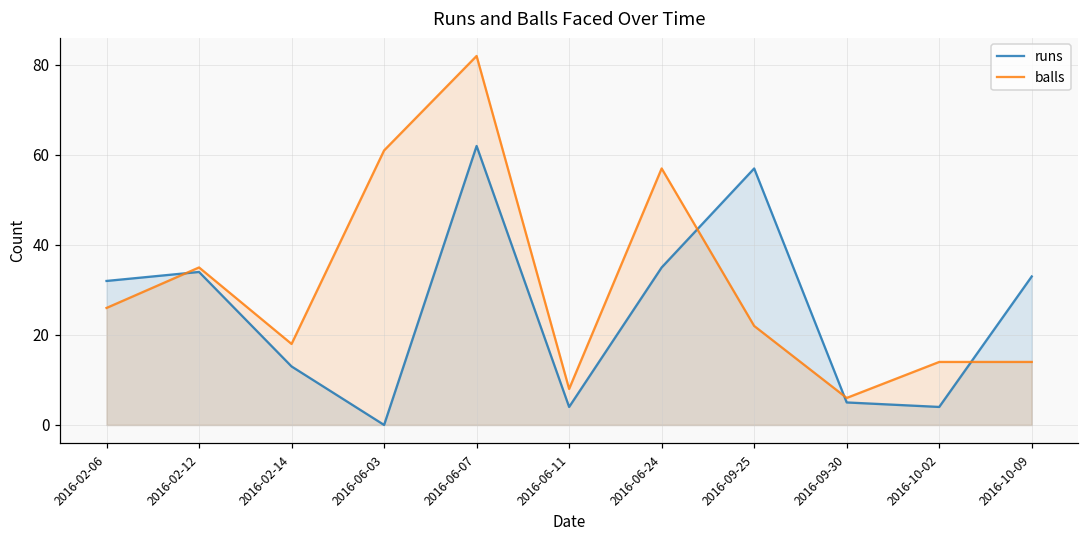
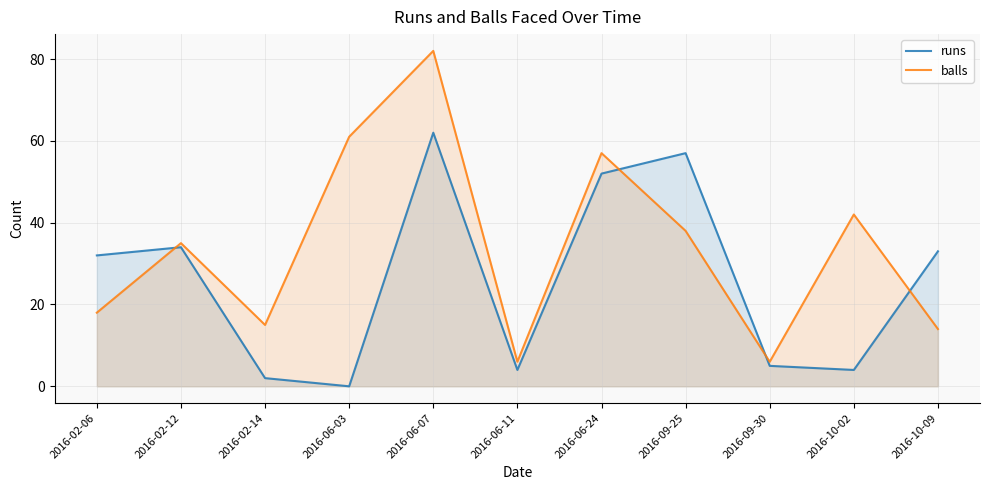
  {
    "runs": {
      "2016-02-06": 32,
      "2016-02-12": 34,
-     "2016-02-14": 13,
+     "2016-02-14": 2,
      "2016-06-03": 0,
      "2016-06-07": 62,
      "2016-06-11": 4,
-     "2016-06-24": 35,
+     "2016-06-24": 52,
      "2016-09-25": 57,
      "2016-09-30": 5,
      "2016-10-02": 4,
      "2016-10-09": 33
    },
    "balls": {
-     "2016-02-06": 26,
+     "2016-02-06": 18,
      "2016-02-12": 35,
-     "2016-02-14": 18,
+     "2016-02-14": 15,
      "2016-06-03": 61,
      "2016-06-07": 82,
-     "2016-06-11": 8,
+     "2016-06-11": 6,
      "2016-06-24": 57,
-     "2016-09-25": 22,
+     "2016-09-25": 38,
      "2016-09-30": 6,
-     "2016-10-02": 14,
+     "2016-10-02": 42,
      "2016-10-09": 14
    }
  }
